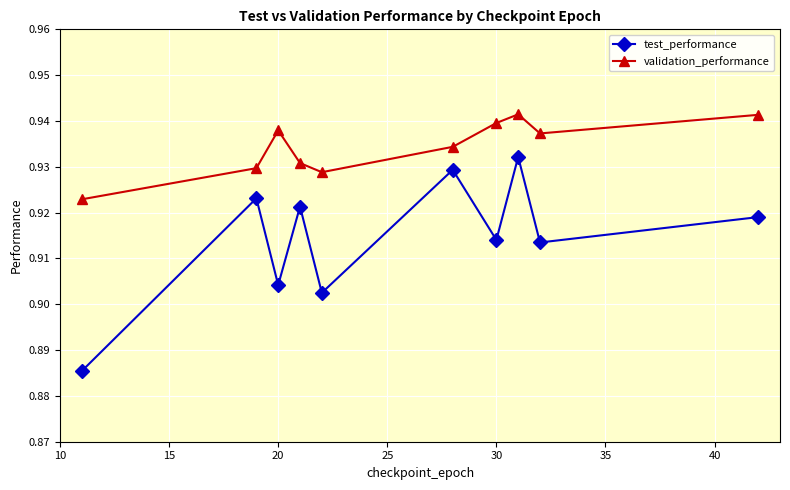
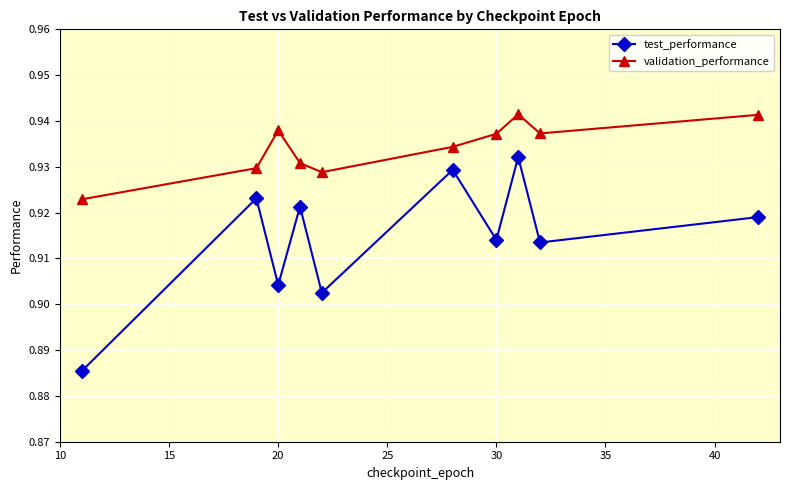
  {
    "test_performance": {
      "20": 0.904,
      "30": 0.914
    },
    "validation_performance": {
      "20": 0.938,
-     "30": 0.940
+     "30": 0.937
    }
  }
